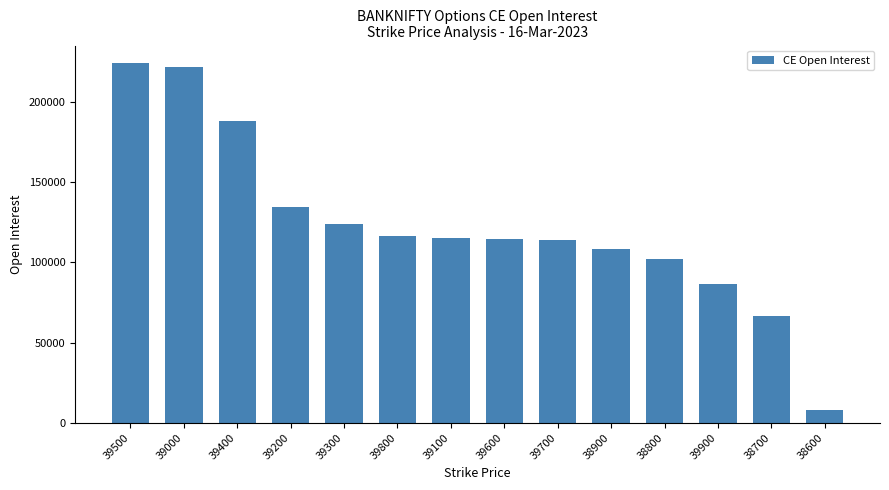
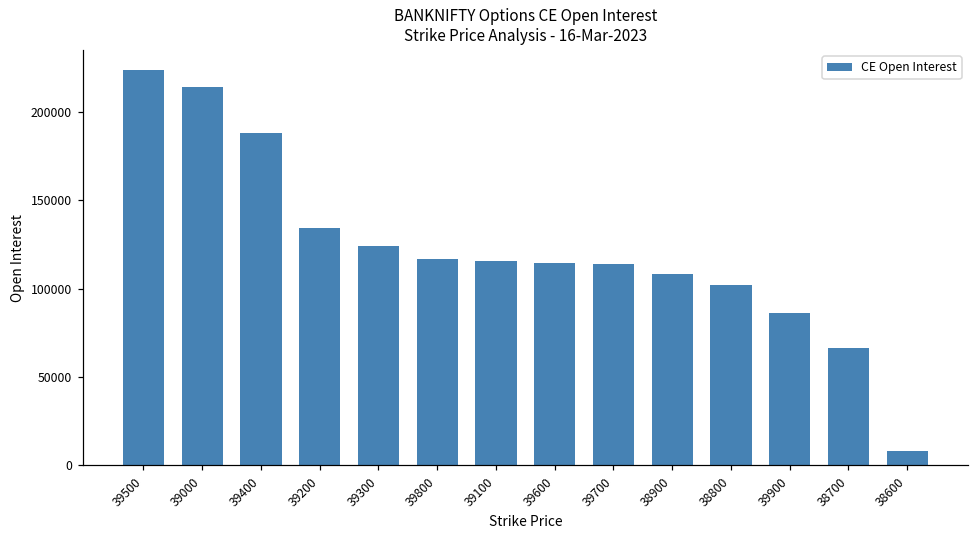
  {
    "39500": 224000,
-   "39000": 222000,
+   "39000": 214000,
    "39400": 188000,
    "39200": 134000,
    "39300": 124000,
    "39800": 117000,
    "39100": 115000,
    "39600": 115000,
    "39700": 114000,
    "38900": 109000,
    "38800": 102000,
    "39900": 86000,
    "38700": 66000,
    "38600": 8000
  }
